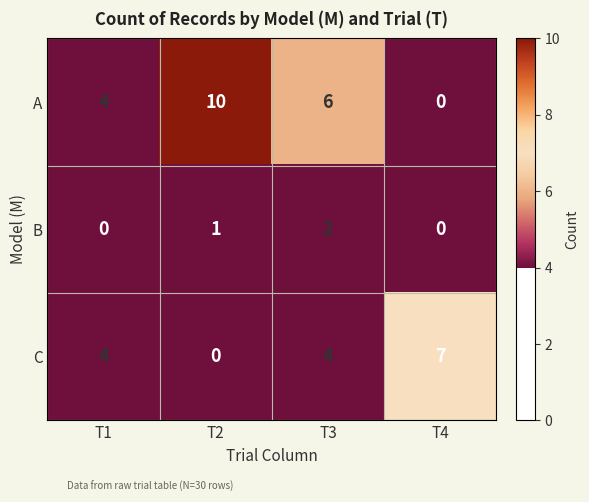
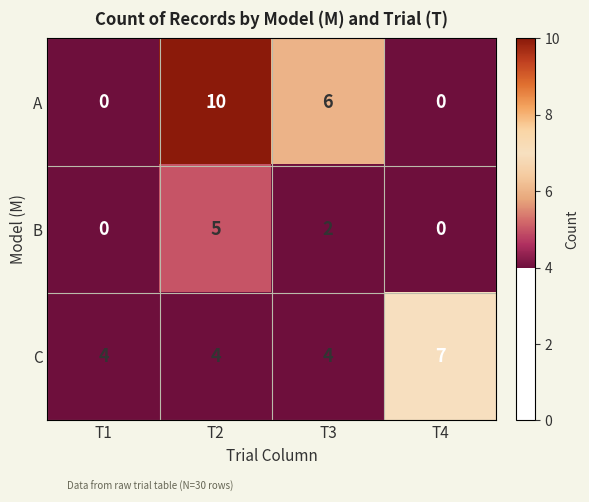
  {
    "A": {
-     "T1": 4,
+     "T1": 0,
      "T2": 10,
      "T3": 6,
      "T4": 0
    },
    "B": {
      "T1": 0,
-     "T2": 1,
+     "T2": 5,
      "T3": 2,
      "T4": 0
    },
    "C": {
      "T1": 4,
-     "T2": 0,
+     "T2": 4,
      "T3": 4,
      "T4": 7
    }
  }
